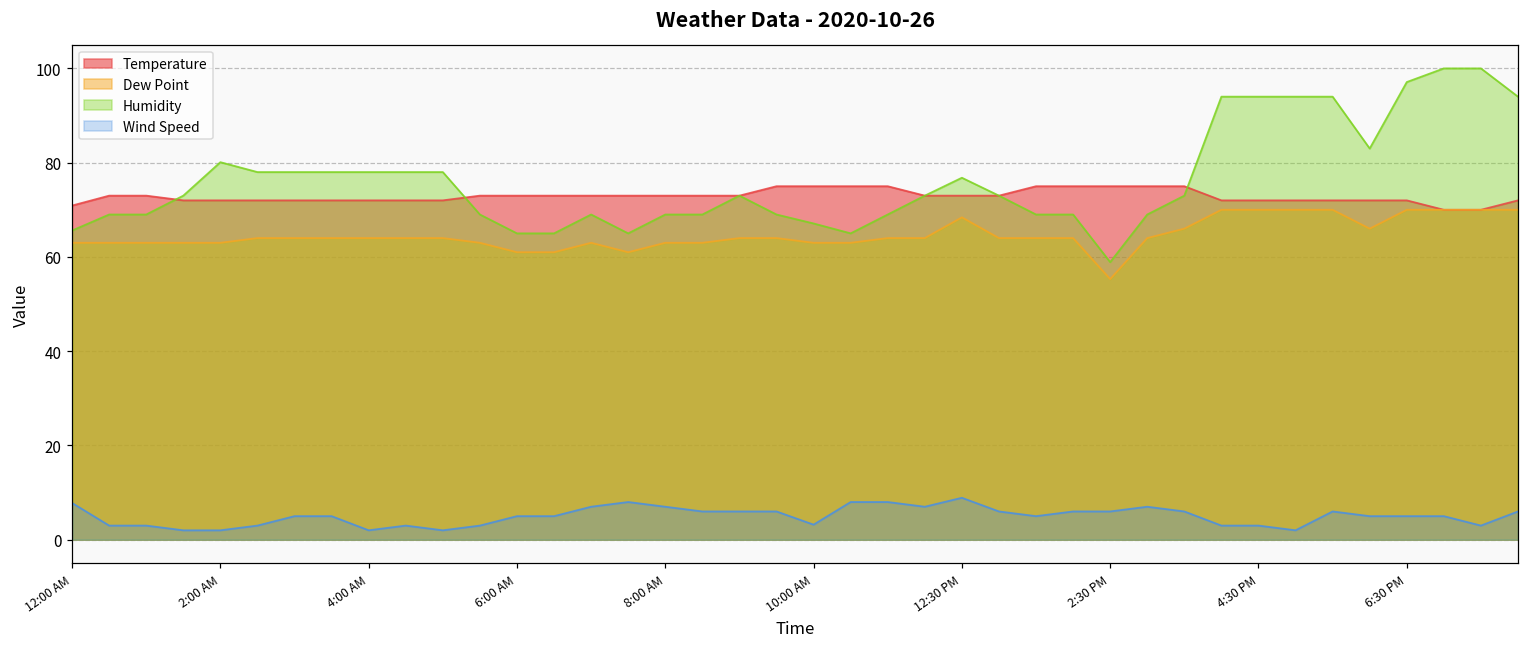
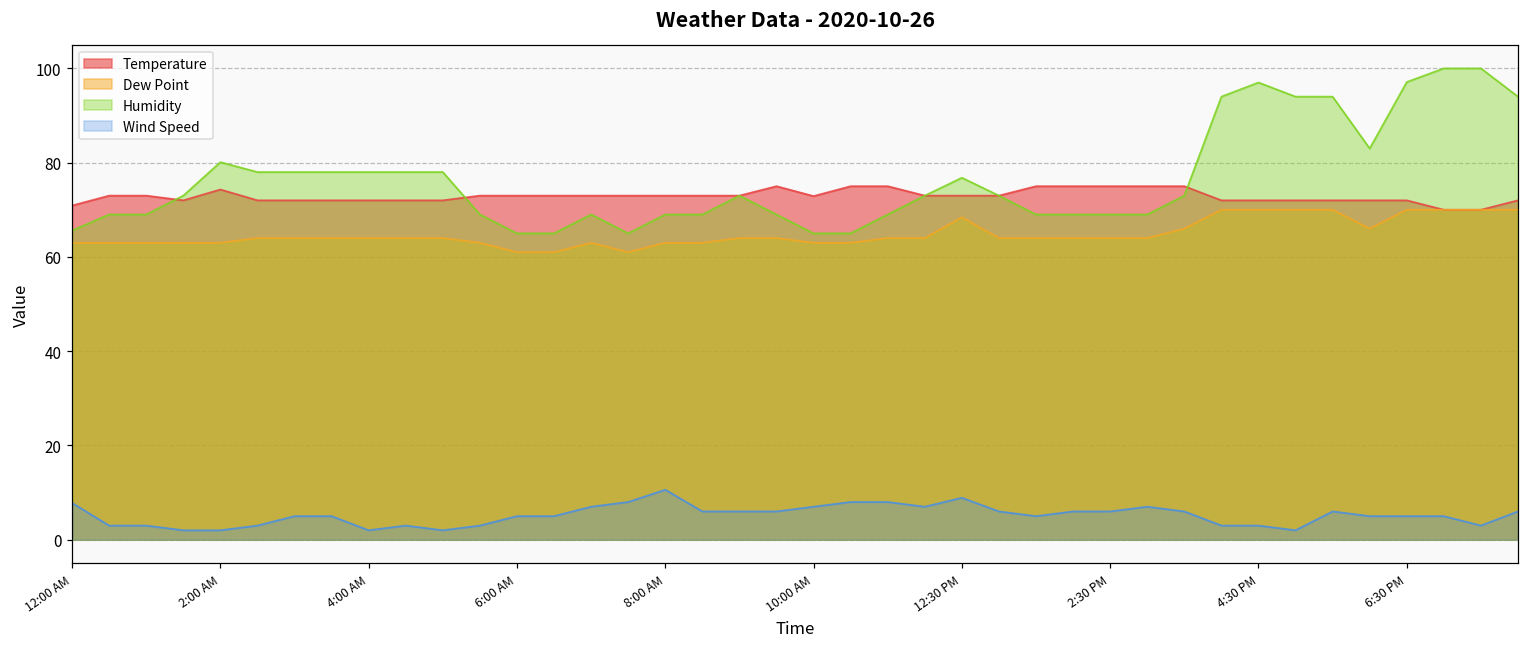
  {
    "Temperature": {
      "12:00 AM": 71,
-     "2:00 AM": 72,
+     "2:00 AM": 74,
      "4:00 AM": 72,
      "6:00 AM": 73,
      "8:00 AM": 73,
-     "10:00 AM": 75,
+     "10:00 AM": 73,
      "12:30 PM": 73,
      "2:30 PM": 75,
      "4:30 PM": 72,
      "6:30 PM": 72
    },
    "Dew Point": {
      "12:00 AM": 63,
      "2:00 AM": 63,
      "4:00 AM": 64,
      "6:00 AM": 61,
      "8:00 AM": 63,
      "10:00 AM": 63,
      "12:30 PM": 68,
-     "2:30 PM": 55,
+     "2:30 PM": 64,
      "4:30 PM": 70,
      "6:30 PM": 70
    },
    "Humidity": {
      "12:00 AM": 66,
      "2:00 AM": 80,
      "4:00 AM": 78,
      "6:00 AM": 65,
      "8:00 AM": 69,
-     "10:00 AM": 67,
+     "10:00 AM": 65,
      "12:30 PM": 77,
-     "2:30 PM": 59,
-     "4:30 PM": 94,
+     "2:30 PM": 69,
+     "4:30 PM": 97,
      "6:30 PM": 97
    },
    "Wind Speed": {
      "12:00 AM": 8,
      "2:00 AM": 2,
      "4:00 AM": 2,
      "6:00 AM": 5,
-     "8:00 AM": 7,
-     "10:00 AM": 3,
+     "8:00 AM": 11,
+     "10:00 AM": 7,
      "12:30 PM": 9,
      "2:30 PM": 6,
      "4:30 PM": 3,
      "6:30 PM": 5
    }
  }
